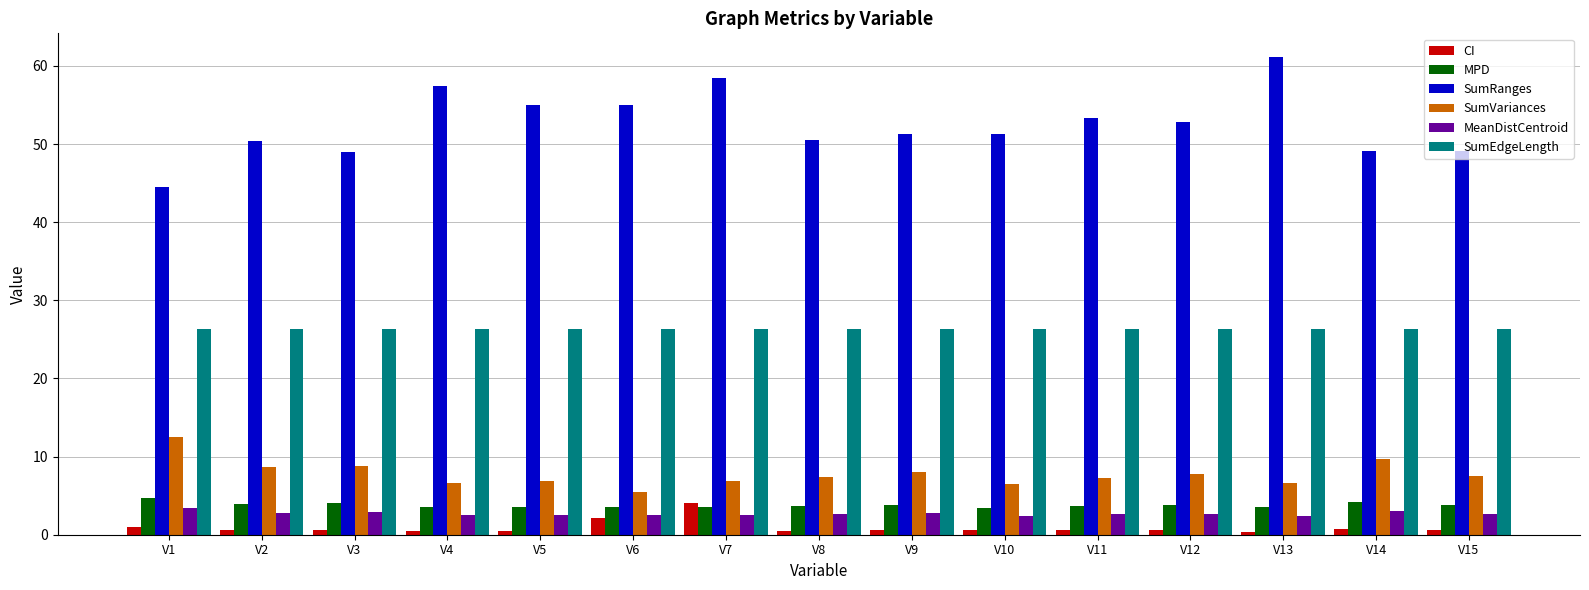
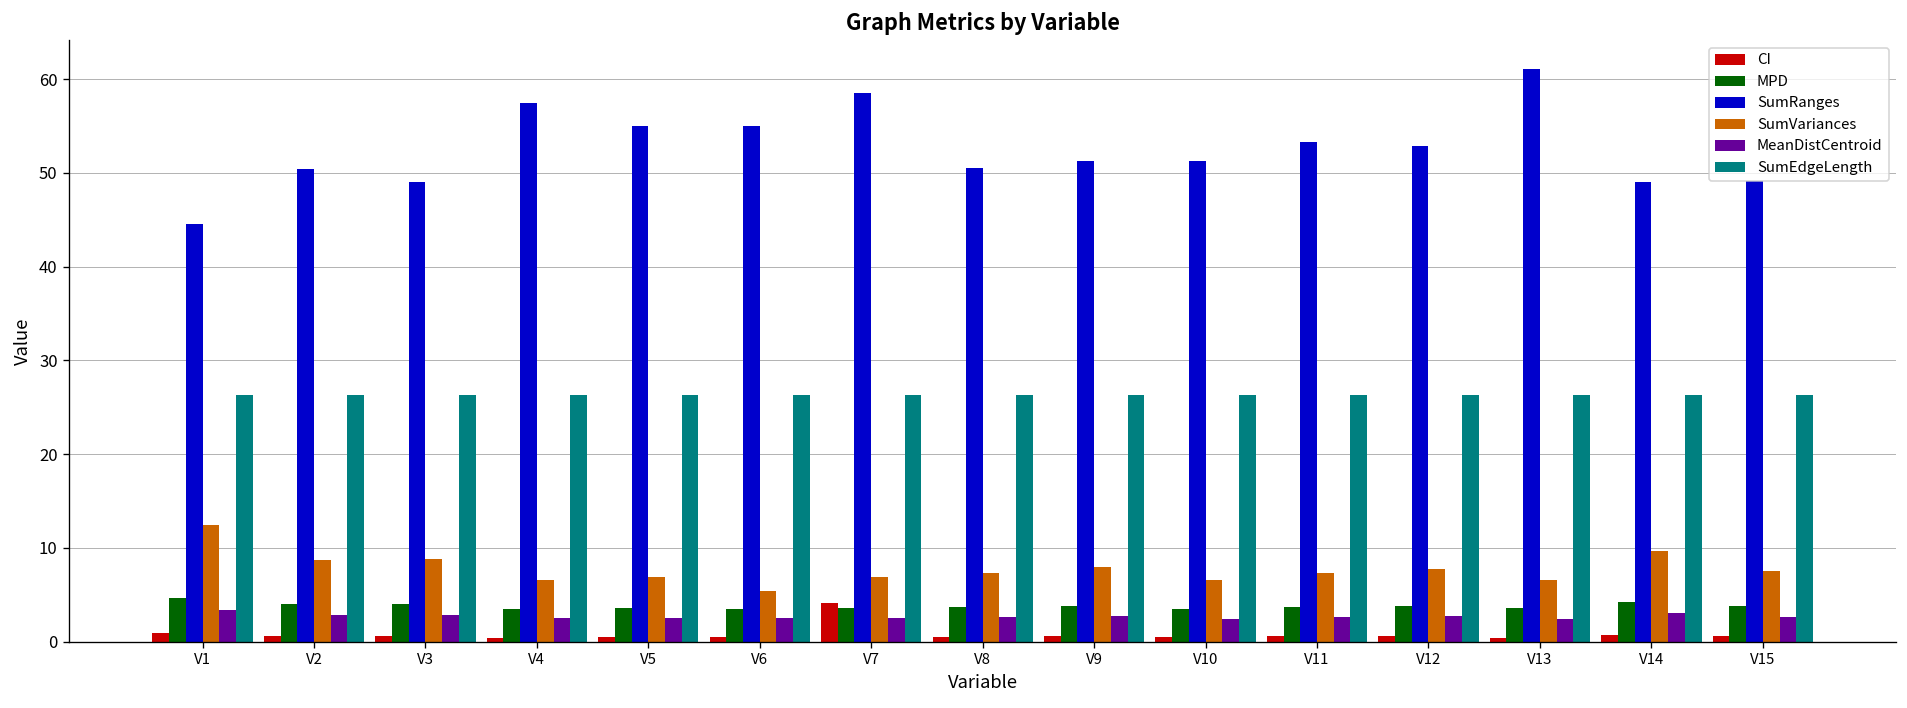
  {
    "CI": {
      "V1": 1,
      "V2": 1,
      "V3": 1,
      "V4": 0,
      "V5": 0,
-     "V6": 2,
+     "V6": 1,
      "V7": 4,
      "V8": 1,
      "V9": 1,
      "V10": 1,
      "V11": 1,
      "V12": 1,
      "V13": 0,
      "V14": 1,
      "V15": 1
    },
    "MPD": {
      "V1": 5,
      "V2": 4,
      "V3": 4,
      "V4": 4,
      "V5": 4,
      "V6": 4,
      "V7": 4,
      "V8": 4,
      "V9": 4,
      "V10": 3,
      "V11": 4,
      "V12": 4,
      "V13": 4,
      "V14": 4,
      "V15": 4
    },
    "SumRanges": {
      "V1": 45,
      "V2": 50,
      "V3": 49,
      "V4": 57,
      "V5": 55,
      "V6": 55,
      "V7": 59,
      "V8": 51,
      "V9": 51,
      "V10": 51,
      "V11": 53,
      "V12": 53,
      "V13": 61,
      "V14": 49
    },
    "SumVariances": {
      "V1": 12,
      "V2": 9,
      "V3": 9,
      "V4": 7,
      "V5": 7,
      "V6": 5,
      "V7": 7,
      "V8": 7,
      "V9": 8,
      "V10": 7,
      "V11": 7,
      "V12": 8,
      "V13": 7,
      "V14": 10,
      "V15": 8
    },
    "MeanDistCentroid": {
      "V1": 3,
      "V2": 3,
      "V3": 3,
      "V4": 2,
      "V5": 3,
      "V6": 2,
      "V7": 2,
      "V8": 3,
      "V9": 3,
      "V10": 2,
      "V11": 3,
      "V12": 3,
      "V13": 2,
      "V14": 3,
      "V15": 3
    },
    "SumEdgeLength": {
      "V1": 26,
      "V2": 26,
      "V3": 26,
      "V4": 26,
      "V5": 26,
      "V6": 26,
      "V7": 26,
      "V8": 26,
      "V9": 26,
      "V10": 26,
      "V11": 26,
      "V12": 26,
      "V13": 26,
      "V14": 26,
      "V15": 26
    }
  }
